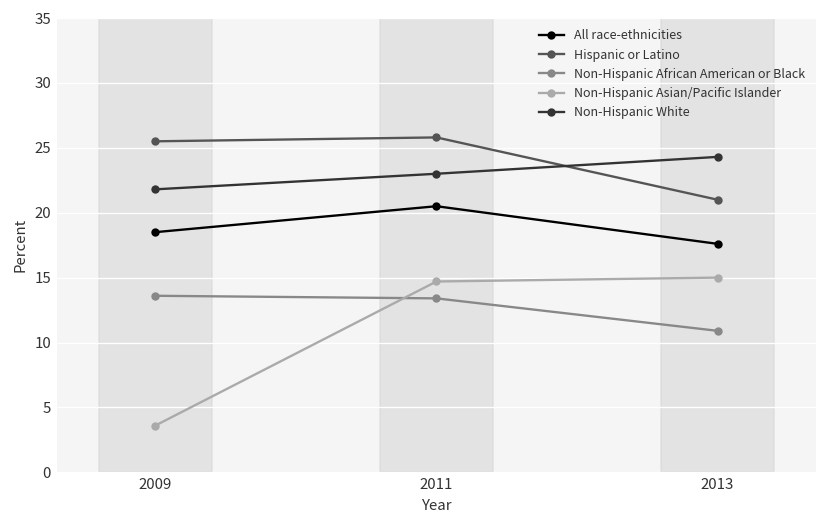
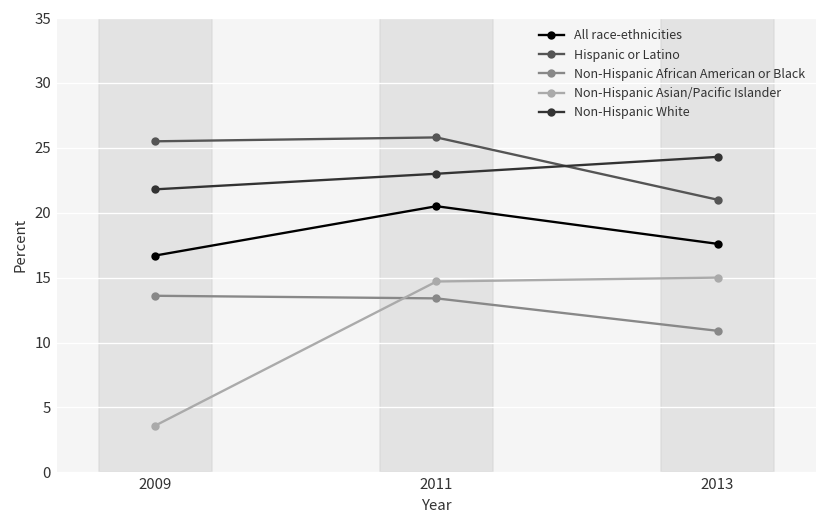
  {
    "All race-ethnicities": {
-     "2009": 18.5,
+     "2009": 16.7,
      "2011": 20.5,
      "2013": 17.6
    }
  }
